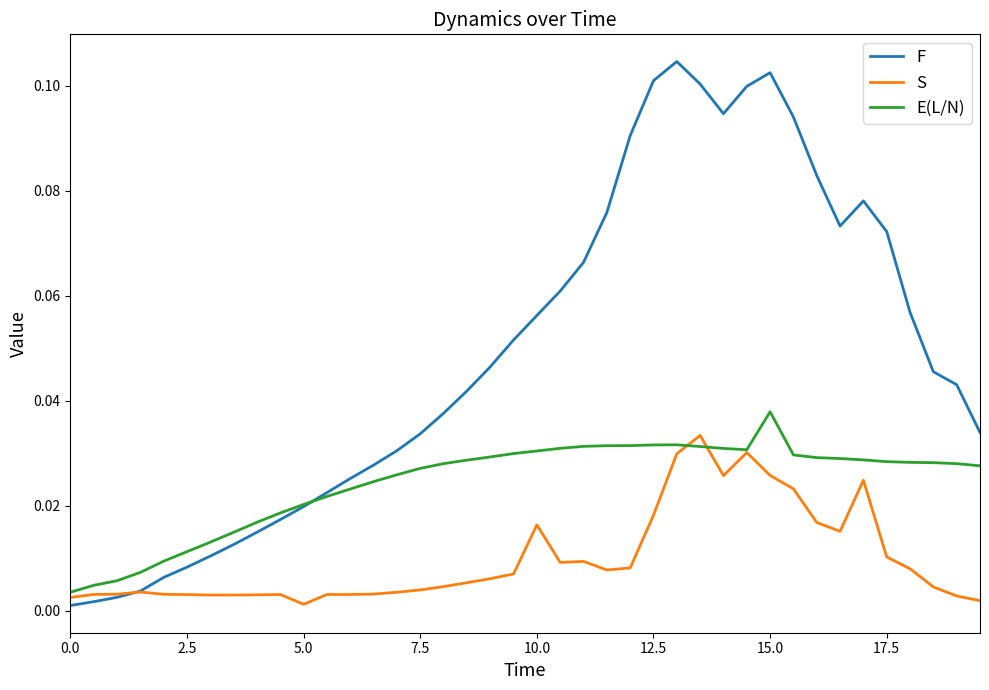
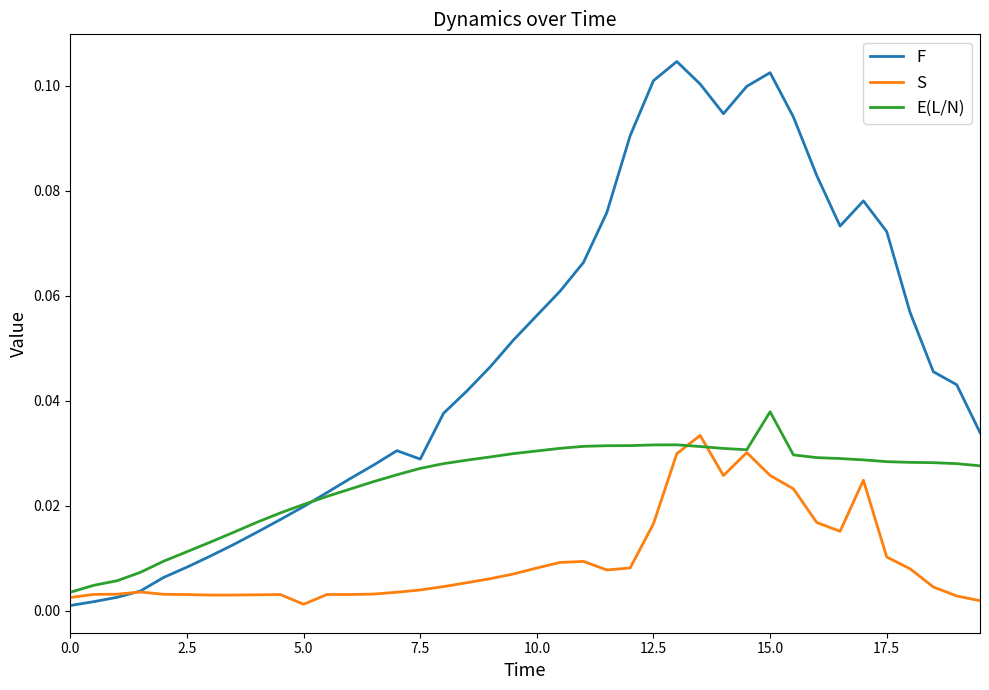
  {
    "F": {
      "0.0": 0.001,
      "2.5": 0.008,
-     "7.5": 0.034,
+     "7.5": 0.029,
      "10.0": 0.056,
      "12.5": 0.101,
      "15.0": 0.103,
      "17.5": 0.072
    },
    "S": {
      "0.0": 0.003,
      "2.5": 0.003,
      "5.0": 0.001,
      "7.5": 0.004,
-     "10.0": 0.016,
-     "12.5": 0.018,
+     "10.0": 0.008,
+     "12.5": 0.017,
      "15.0": 0.026,
      "17.5": 0.010
    },
    "E(L/N)": {
      "0.0": 0.004,
      "2.5": 0.011,
      "7.5": 0.027,
      "10.0": 0.030,
      "12.5": 0.032,
      "15.0": 0.038,
      "17.5": 0.028
    }
  }
